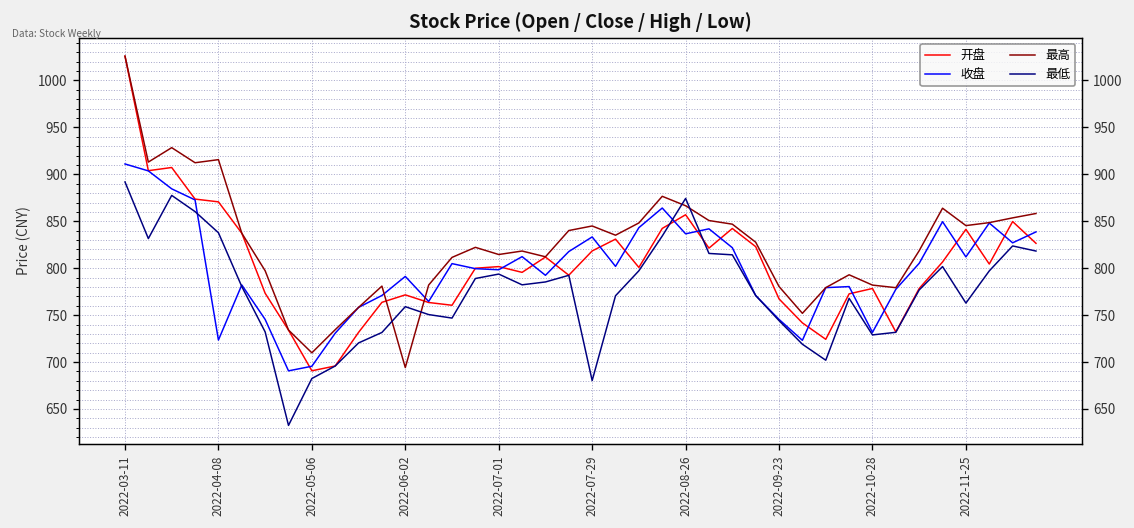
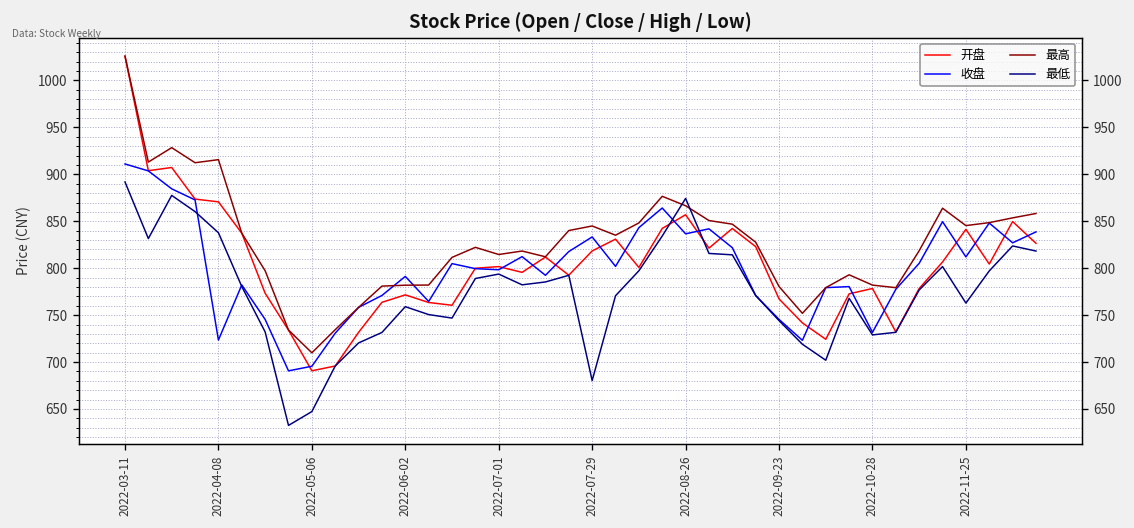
  {
    "开盘": {
      "2022-04-08": 870,
      "2022-05-06": 690,
      "2022-06-02": 770,
      "2022-07-01": 800,
      "2022-07-29": 820,
      "2022-08-26": 860,
      "2022-09-23": 770,
      "2022-10-28": 780,
      "2022-11-25": 840
    },
    "收盘": {
      "2022-03-11": 910,
      "2022-04-08": 720,
      "2022-05-06": 700,
      "2022-06-02": 790,
      "2022-07-01": 800,
      "2022-07-29": 830,
      "2022-08-26": 840,
      "2022-11-25": 810
    },
    "最高": {
      "2022-04-08": 920,
      "2022-05-06": 710,
-     "2022-06-02": 690,
+     "2022-06-02": 780,
      "2022-07-01": 810,
      "2022-07-29": 840,
      "2022-08-26": 870,
      "2022-09-23": 780,
      "2022-10-28": 780,
      "2022-11-25": 850
    },
    "最低": {
      "2022-03-11": 890,
      "2022-04-08": 840,
-     "2022-05-06": 680,
+     "2022-05-06": 650,
      "2022-06-02": 760,
      "2022-07-01": 790,
      "2022-07-29": 680,
      "2022-08-26": 870,
      "2022-11-25": 760
    }
  }
